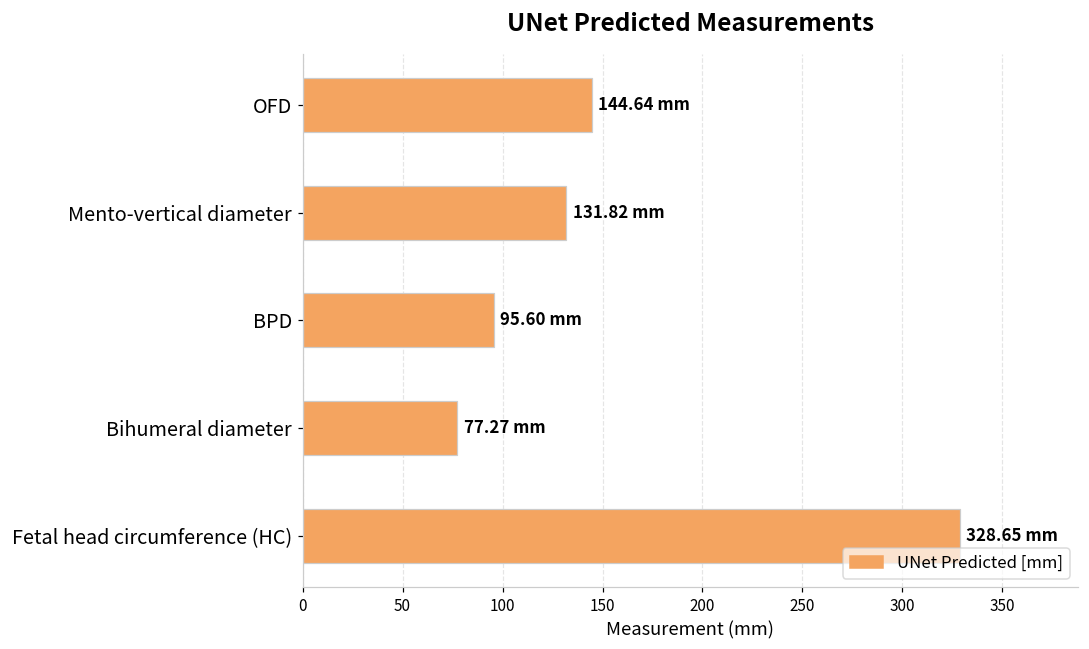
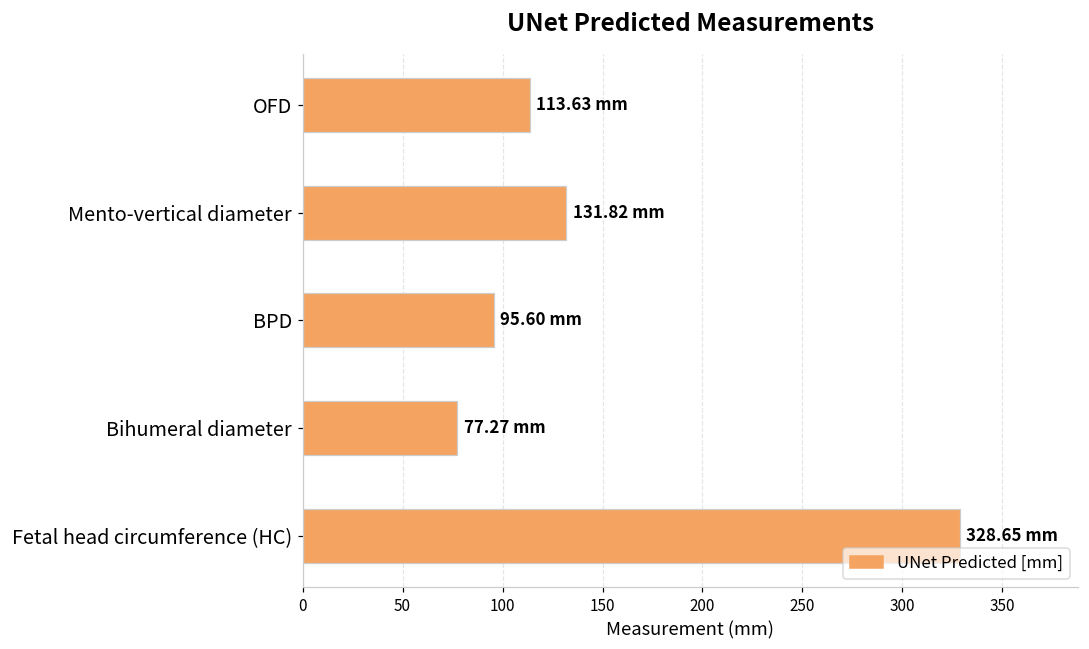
  {
-   "OFD": 144.64,
+   "OFD": 113.63,
    "Mento-vertical diameter": 131.82,
    "BPD": 95.60,
    "Bihumeral diameter": 77.27,
    "Fetal head circumference (HC)": 328.65
  }
